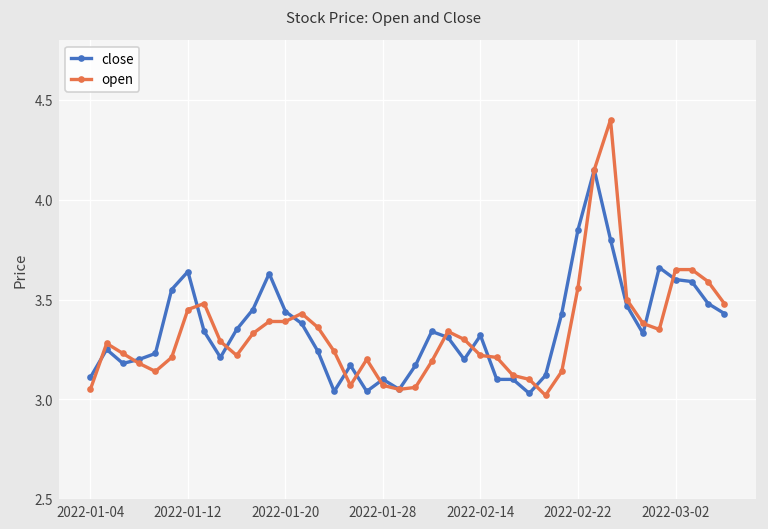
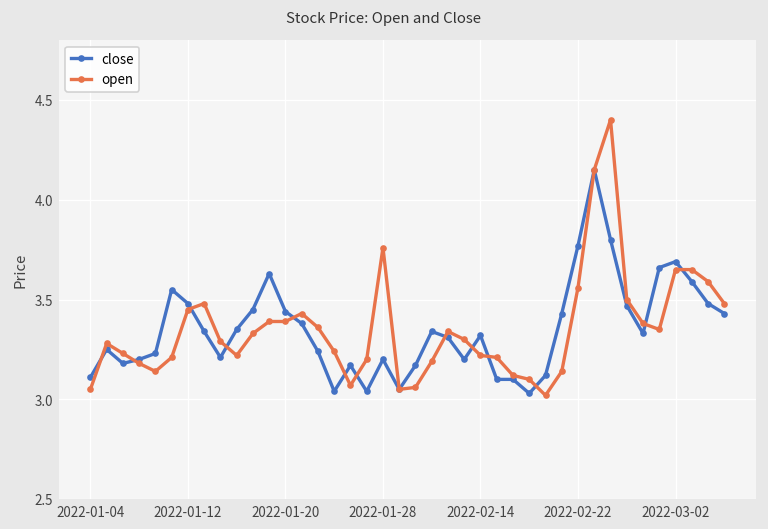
  {
    "close": {
      "2022-01-04": 3.11,
-     "2022-01-12": 3.64,
+     "2022-01-12": 3.48,
      "2022-01-20": 3.44,
-     "2022-01-28": 3.1,
+     "2022-01-28": 3.2,
      "2022-02-14": 3.32,
-     "2022-02-22": 3.85,
-     "2022-03-02": 3.60
+     "2022-02-22": 3.77,
+     "2022-03-02": 3.69
    },
    "open": {
      "2022-01-04": 3.05,
      "2022-01-12": 3.45,
      "2022-01-20": 3.39,
-     "2022-01-28": 3.07,
+     "2022-01-28": 3.76,
      "2022-02-14": 3.22,
      "2022-02-22": 3.56,
      "2022-03-02": 3.65
    }
  }
